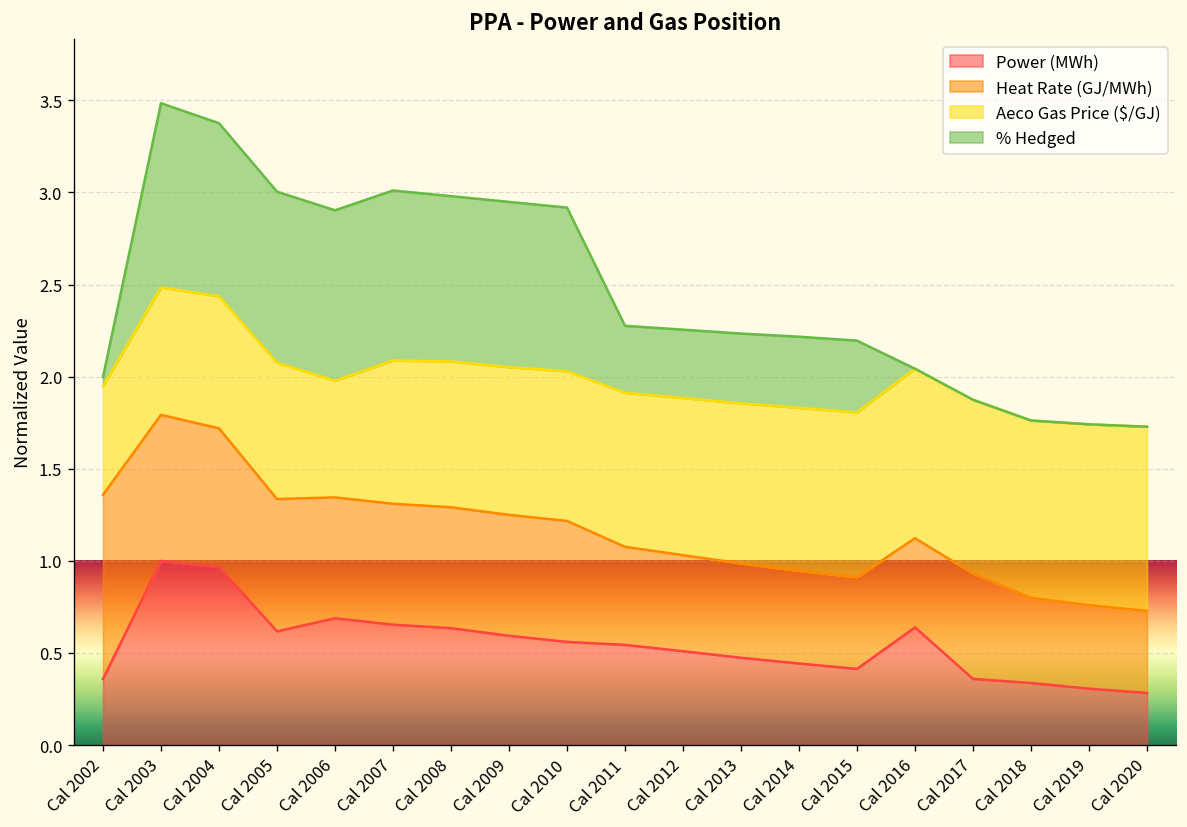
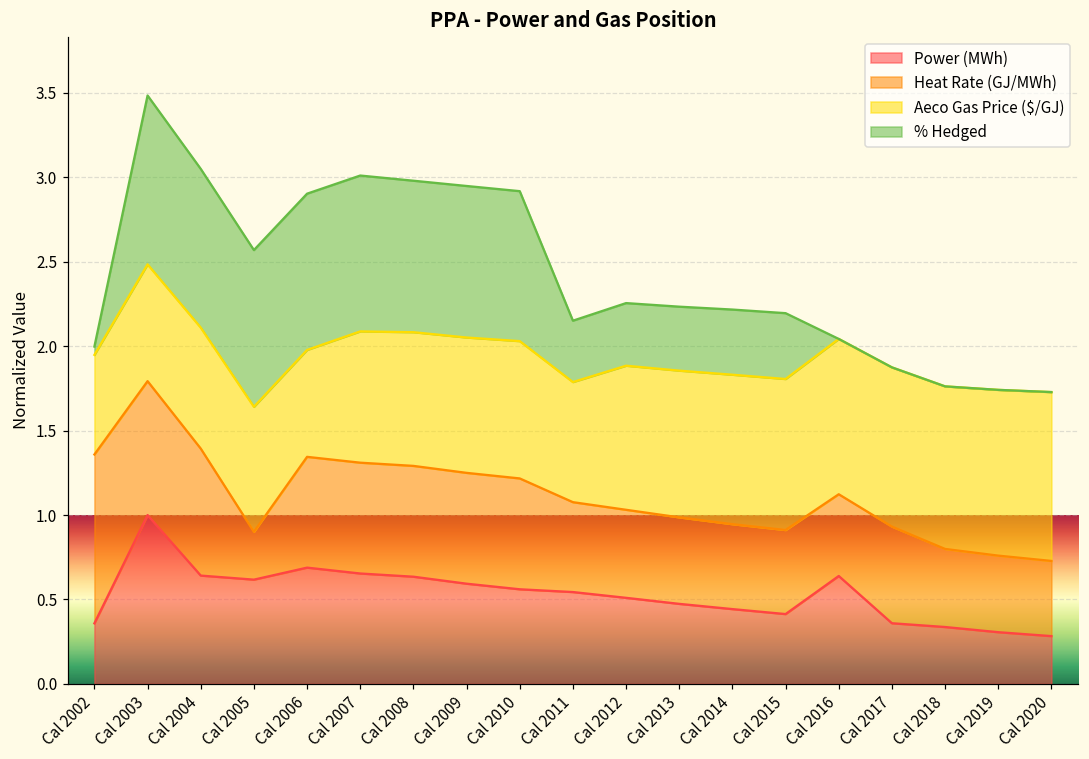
  {
    "Power (MWh)": {
      "Cal 2002": 0.36,
      "Cal 2003": 1.00,
-     "Cal 2004": 0.97,
+     "Cal 2004": 0.64,
      "Cal 2005": 0.62,
      "Cal 2006": 0.69,
      "Cal 2007": 0.65,
      "Cal 2008": 0.64,
      "Cal 2009": 0.59,
      "Cal 2010": 0.56,
      "Cal 2011": 0.54,
      "Cal 2012": 0.51,
      "Cal 2013": 0.47,
      "Cal 2014": 0.44,
      "Cal 2015": 0.41,
      "Cal 2016": 0.64,
      "Cal 2017": 0.36,
      "Cal 2018": 0.34,
      "Cal 2019": 0.31,
      "Cal 2020": 0.28
    },
    "Heat Rate (GJ/MWh)": {
      "Cal 2002": 1.00,
      "Cal 2003": 0.79,
      "Cal 2004": 0.75,
-     "Cal 2005": 0.72,
+     "Cal 2005": 0.28,
      "Cal 2006": 0.66,
      "Cal 2007": 0.66,
      "Cal 2008": 0.66,
      "Cal 2009": 0.66,
      "Cal 2010": 0.66,
      "Cal 2011": 0.53,
      "Cal 2012": 0.52,
      "Cal 2013": 0.51,
      "Cal 2014": 0.50,
      "Cal 2015": 0.50,
      "Cal 2016": 0.48,
      "Cal 2017": 0.57,
      "Cal 2018": 0.46,
      "Cal 2019": 0.45,
      "Cal 2020": 0.45
    },
    "Aeco Gas Price ($/GJ)": {
      "Cal 2002": 0.59,
      "Cal 2003": 0.69,
      "Cal 2004": 0.72,
      "Cal 2005": 0.74,
      "Cal 2006": 0.63,
      "Cal 2007": 0.78,
      "Cal 2008": 0.79,
      "Cal 2009": 0.80,
      "Cal 2010": 0.81,
-     "Cal 2011": 0.84,
+     "Cal 2011": 0.71,
      "Cal 2012": 0.85,
      "Cal 2013": 0.87,
      "Cal 2014": 0.89,
      "Cal 2015": 0.89
    },
    "% Hedged": {
      "Cal 2002": 0.05,
      "Cal 2003": 1.00,
      "Cal 2004": 0.94,
      "Cal 2005": 0.93,
      "Cal 2006": 0.93,
      "Cal 2007": 0.92,
      "Cal 2008": 0.90,
      "Cal 2009": 0.90,
      "Cal 2010": 0.89,
      "Cal 2011": 0.36,
      "Cal 2012": 0.37,
      "Cal 2013": 0.38,
      "Cal 2014": 0.39,
      "Cal 2015": 0.39
    }
  }
